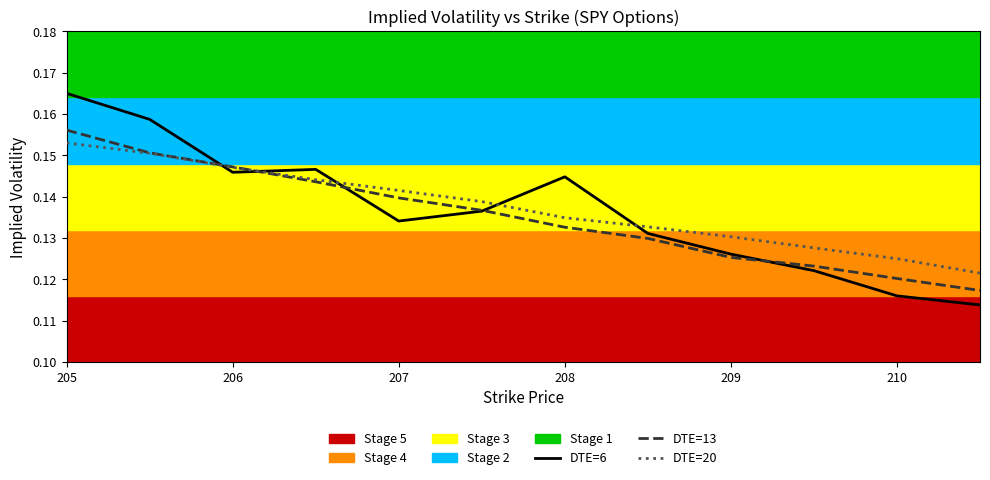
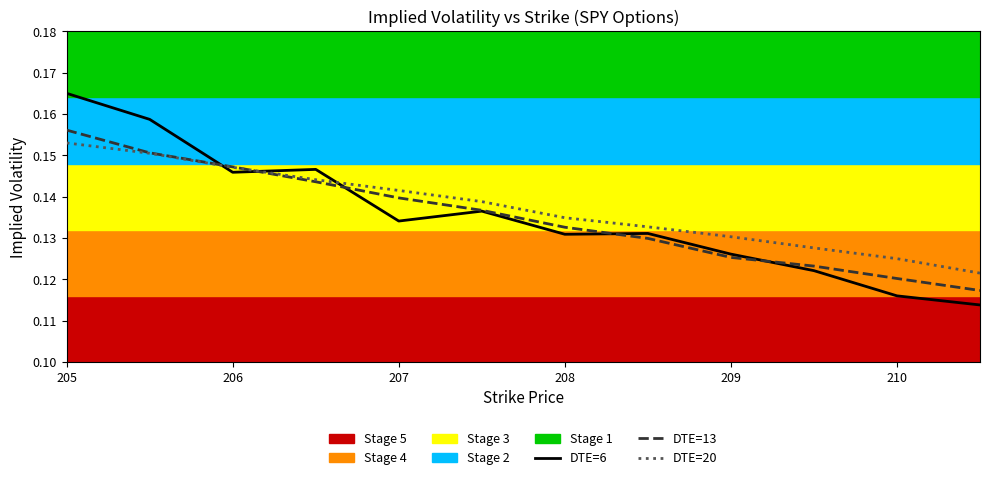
  {
    "DTE=6": {
      "205": 0.165,
      "206": 0.146,
      "207": 0.134,
-     "208": 0.145,
+     "208": 0.131,
      "209": 0.126
    },
    "Stage 1": {
      "205": 0.016,
      "206": 0.016,
      "207": 0.016,
      "208": 0.016,
      "209": 0.016,
      "210": 0.016
    }
  }
